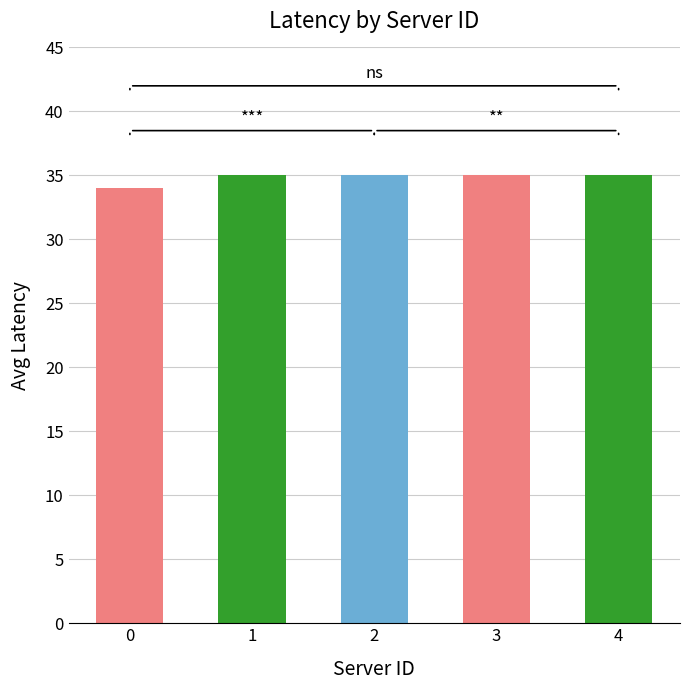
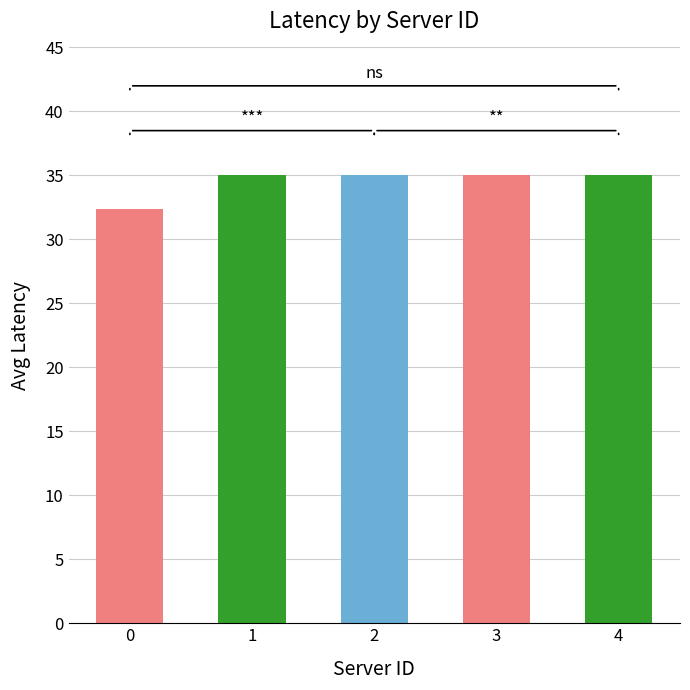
  {
-   "0": 34.0,
+   "0": 32.4,
    "1": 35.0,
    "2": 35.0,
    "3": 35.0,
    "4": 35.0
  }
